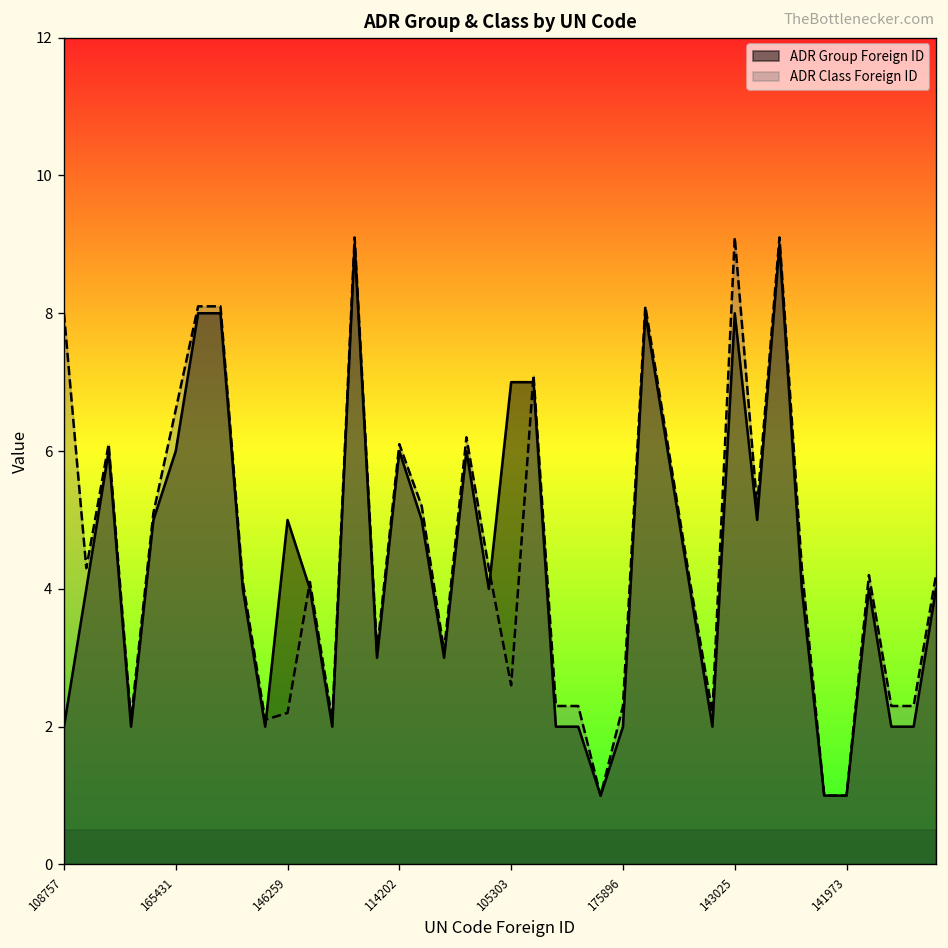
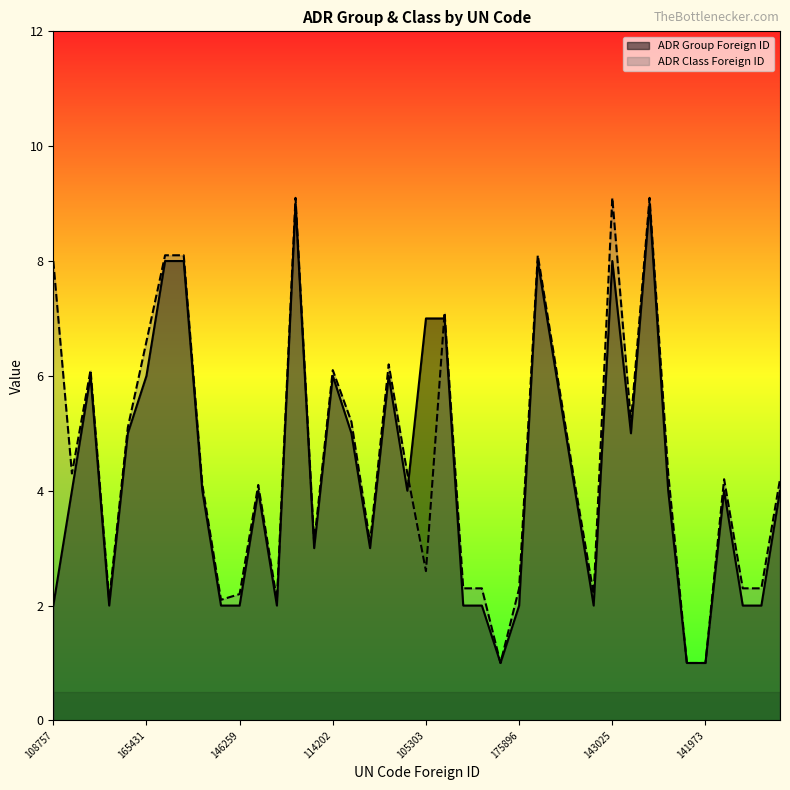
  {
    "ADR Group Foreign ID": {
      "108757": 2,
      "165431": 6,
-     "146259": 5,
+     "146259": 2,
      "114202": 6,
      "105303": 7,
      "175896": 2,
      "143025": 8
    },
    "ADR Class Foreign ID": {
      "108757": 8,
      "165431": 6.6,
      "146259": 2.2,
      "114202": 6.1,
      "105303": 2.6,
      "175896": 2.3,
      "143025": 9.1
    }
  }
